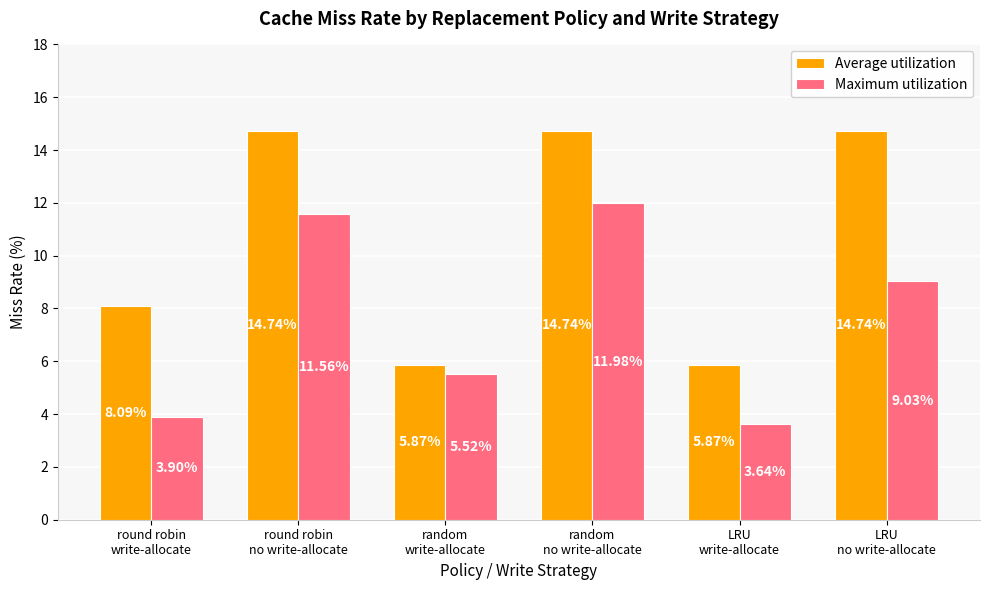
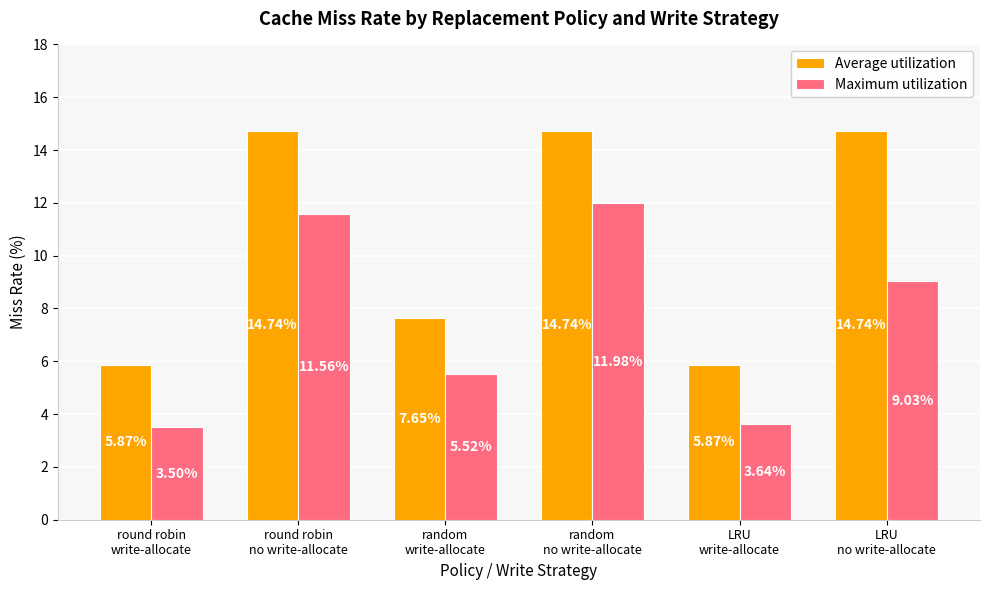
  {
    "Average utilization": {
-     "round robin write-allocate": "8.09%",
+     "round robin write-allocate": "5.87%",
      "round robin no write-allocate": "14.74%",
-     "random write-allocate": "5.87%",
+     "random write-allocate": "7.65%",
      "random no write-allocate": "14.74%",
      "LRU write-allocate": "5.87%",
      "LRU no write-allocate": "14.74%"
    },
    "Maximum utilization": {
-     "round robin write-allocate": "3.90%",
+     "round robin write-allocate": "3.50%",
      "round robin no write-allocate": "11.56%",
      "random write-allocate": "5.52%",
      "random no write-allocate": "11.98%",
      "LRU write-allocate": "3.64%",
      "LRU no write-allocate": "9.03%"
    }
  }
